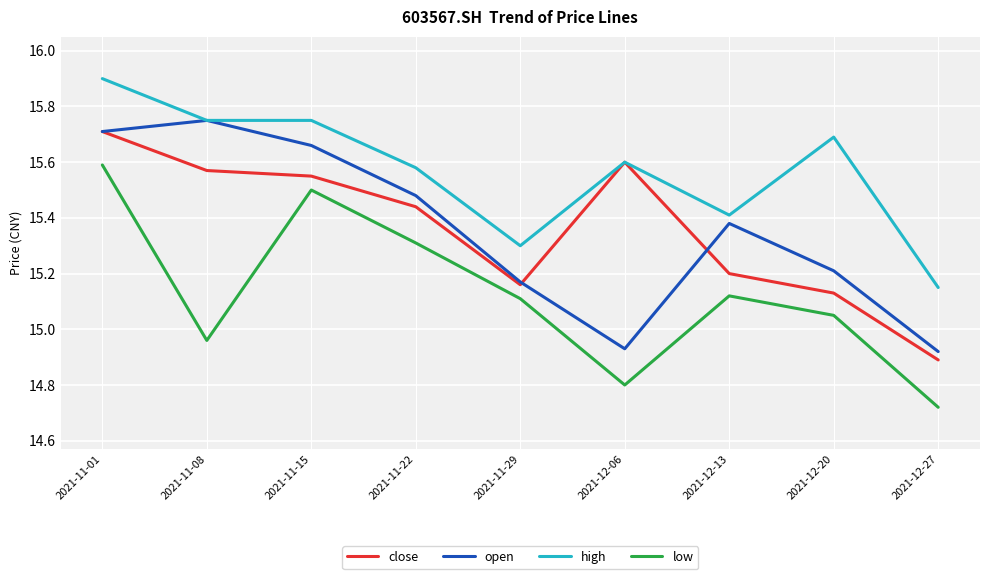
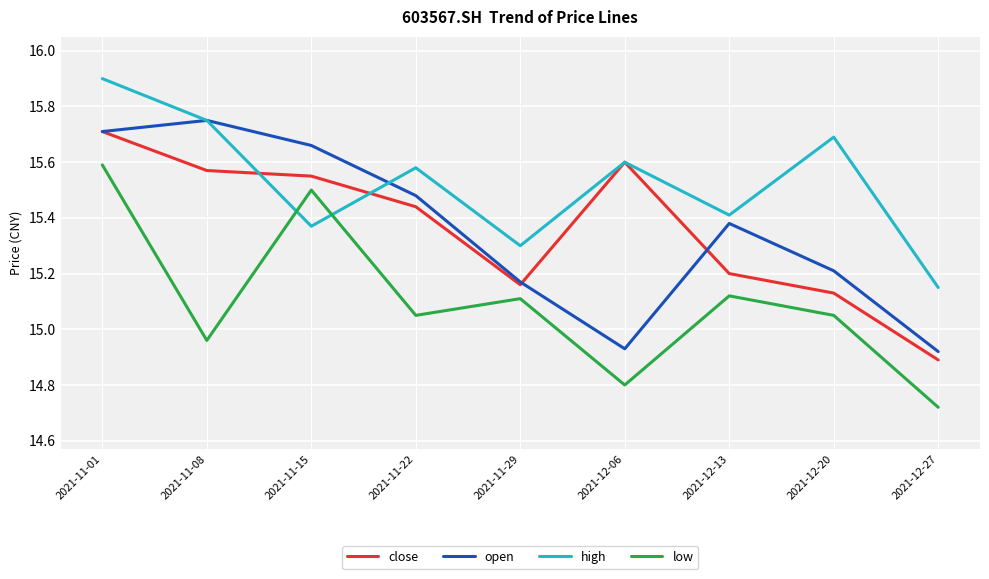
  {
    "close": {
      "2021-11-08": 15.57,
      "2021-11-15": 15.55,
      "2021-11-22": 15.44,
      "2021-11-29": 15.16,
      "2021-12-13": 15.20,
      "2021-12-20": 15.13,
      "2021-12-27": 14.89
    },
    "open": {
      "2021-11-15": 15.66,
      "2021-11-22": 15.48,
      "2021-11-29": 15.17,
      "2021-12-06": 14.93,
      "2021-12-13": 15.38,
      "2021-12-20": 15.21,
      "2021-12-27": 14.92
    },
    "high": {
      "2021-11-01": 15.90,
-     "2021-11-15": 15.75,
+     "2021-11-15": 15.37,
      "2021-11-22": 15.58,
      "2021-11-29": 15.30,
      "2021-12-13": 15.41,
      "2021-12-20": 15.69,
      "2021-12-27": 15.15
    },
    "low": {
      "2021-11-01": 15.59,
      "2021-11-08": 14.96,
      "2021-11-15": 15.50,
-     "2021-11-22": 15.31,
+     "2021-11-22": 15.05,
      "2021-11-29": 15.11,
      "2021-12-06": 14.80,
      "2021-12-13": 15.12,
      "2021-12-20": 15.05,
      "2021-12-27": 14.72
    }
  }
